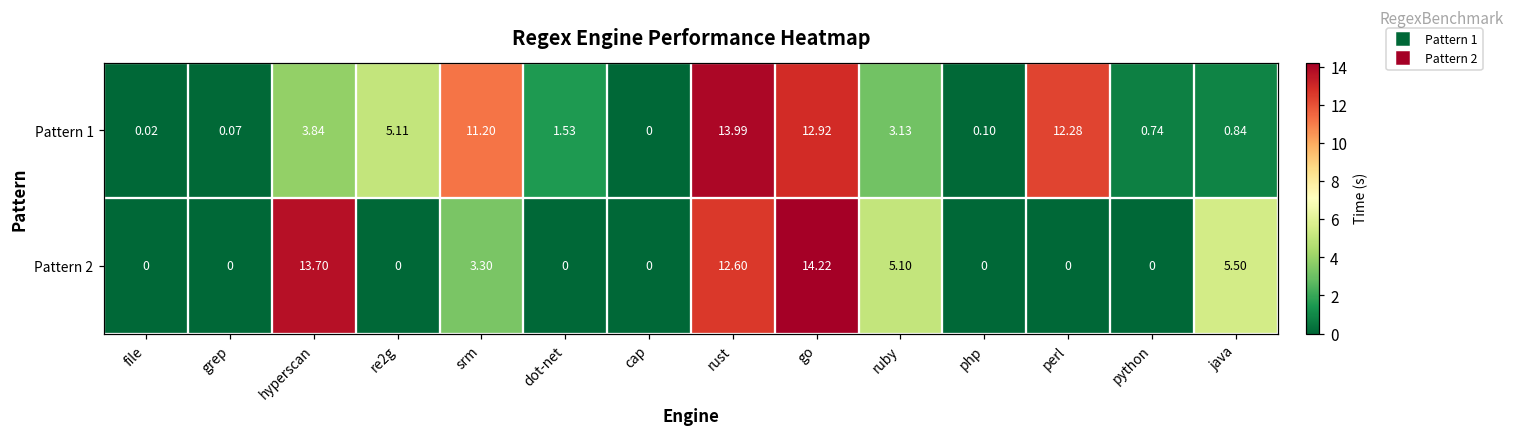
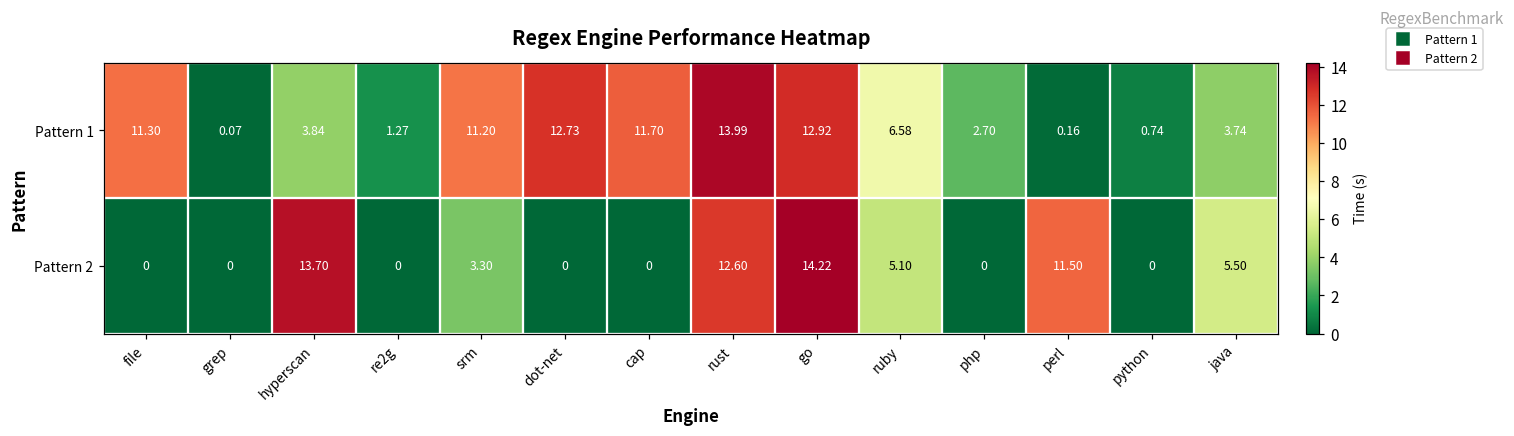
  {
    "Pattern 1": {
-     "file": 0.02,
+     "file": 11.30,
      "grep": 0.07,
      "hyperscan": 3.84,
-     "re2g": 5.11,
+     "re2g": 1.27,
      "srm": 11.20,
-     "dot-net": 1.53,
-     "cap": 0,
+     "dot-net": 12.73,
+     "cap": 11.70,
      "rust": 13.99,
      "go": 12.92,
-     "ruby": 3.13,
-     "php": 0.10,
-     "perl": 12.28,
+     "ruby": 6.58,
+     "php": 2.70,
+     "perl": 0.16,
      "python": 0.74,
-     "java": 0.84
+     "java": 3.74
    },
    "Pattern 2": {
      "file": 0,
      "grep": 0,
      "hyperscan": 13.70,
      "re2g": 0,
      "srm": 3.30,
      "dot-net": 0,
      "cap": 0,
      "rust": 12.60,
      "go": 14.22,
      "ruby": 5.10,
      "php": 0,
-     "perl": 0,
+     "perl": 11.50,
      "python": 0,
      "java": 5.50
    }
  }
